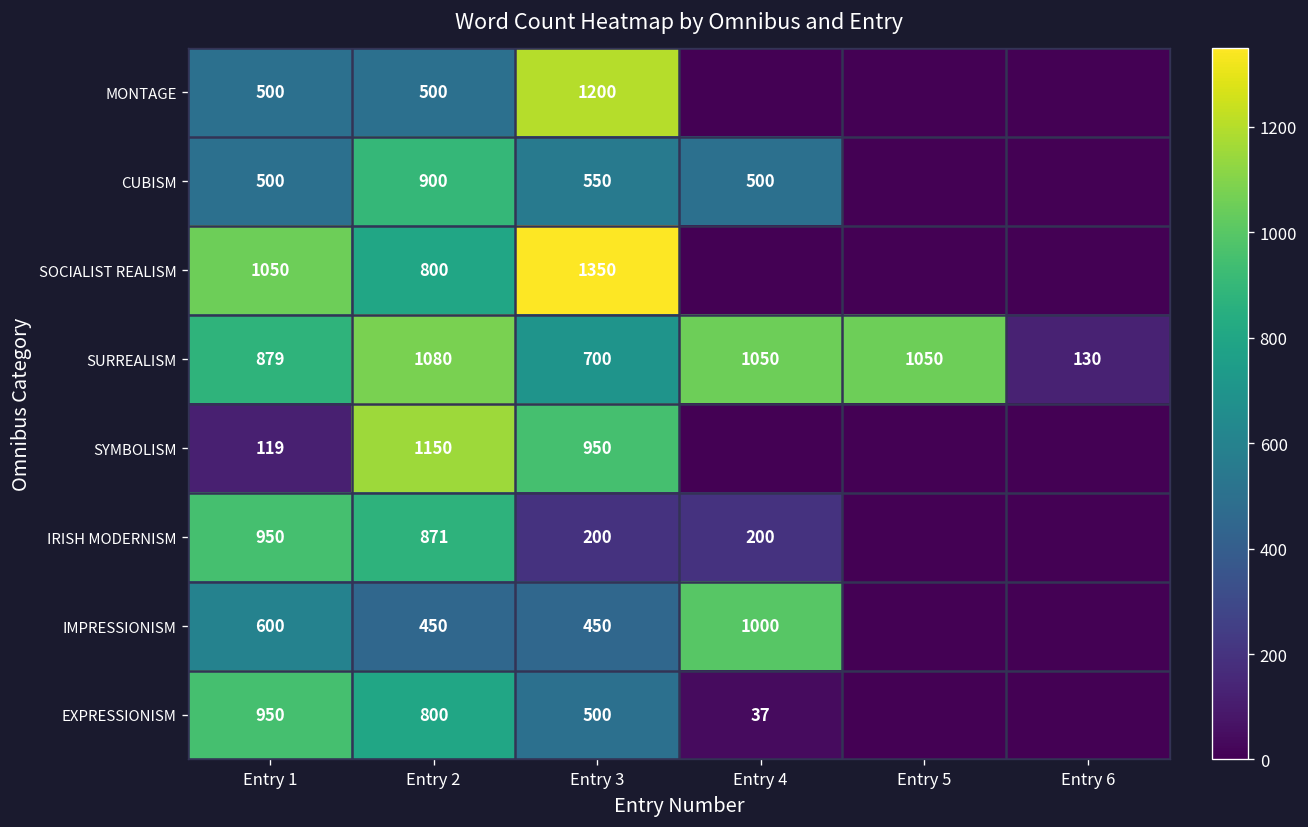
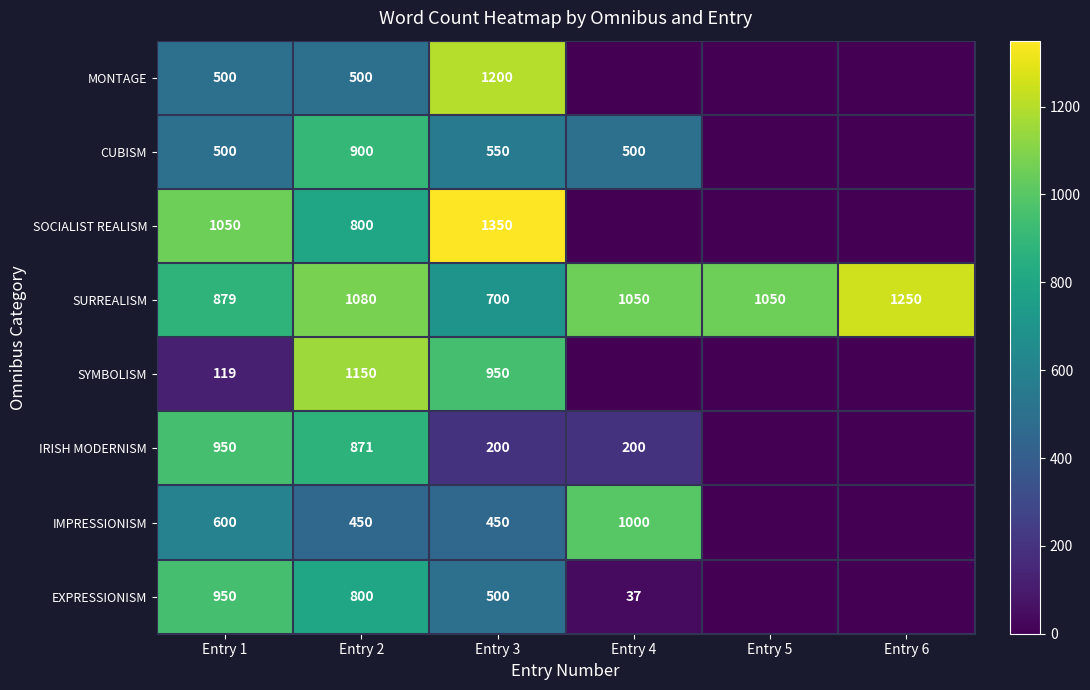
  {
    "MONTAGE": {
      "Entry 1": 500,
      "Entry 2": 500,
      "Entry 3": 1200
    },
    "CUBISM": {
      "Entry 1": 500,
      "Entry 2": 900,
      "Entry 3": 550,
      "Entry 4": 500
    },
    "SOCIALIST REALISM": {
      "Entry 1": 1050,
      "Entry 2": 800,
      "Entry 3": 1350
    },
    "SURREALISM": {
      "Entry 1": 879,
      "Entry 2": 1080,
      "Entry 3": 700,
      "Entry 4": 1050,
      "Entry 5": 1050,
-     "Entry 6": 130
+     "Entry 6": 1250
    },
    "SYMBOLISM": {
      "Entry 1": 119,
      "Entry 2": 1150,
      "Entry 3": 950
    },
    "IRISH MODERNISM": {
      "Entry 1": 950,
      "Entry 2": 871,
      "Entry 3": 200,
      "Entry 4": 200
    },
    "IMPRESSIONISM": {
      "Entry 1": 600,
      "Entry 2": 450,
      "Entry 3": 450,
      "Entry 4": 1000
    },
    "EXPRESSIONISM": {
      "Entry 1": 950,
      "Entry 2": 800,
      "Entry 3": 500,
      "Entry 4": 37
    }
  }
